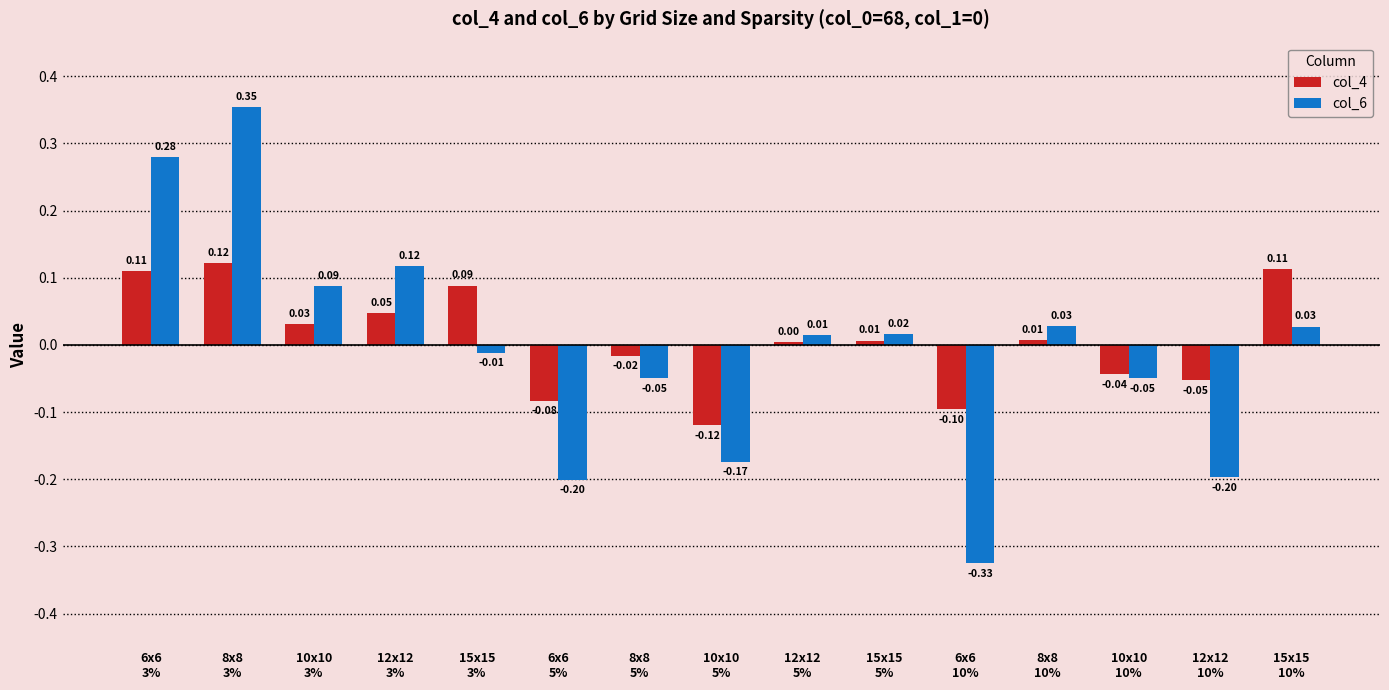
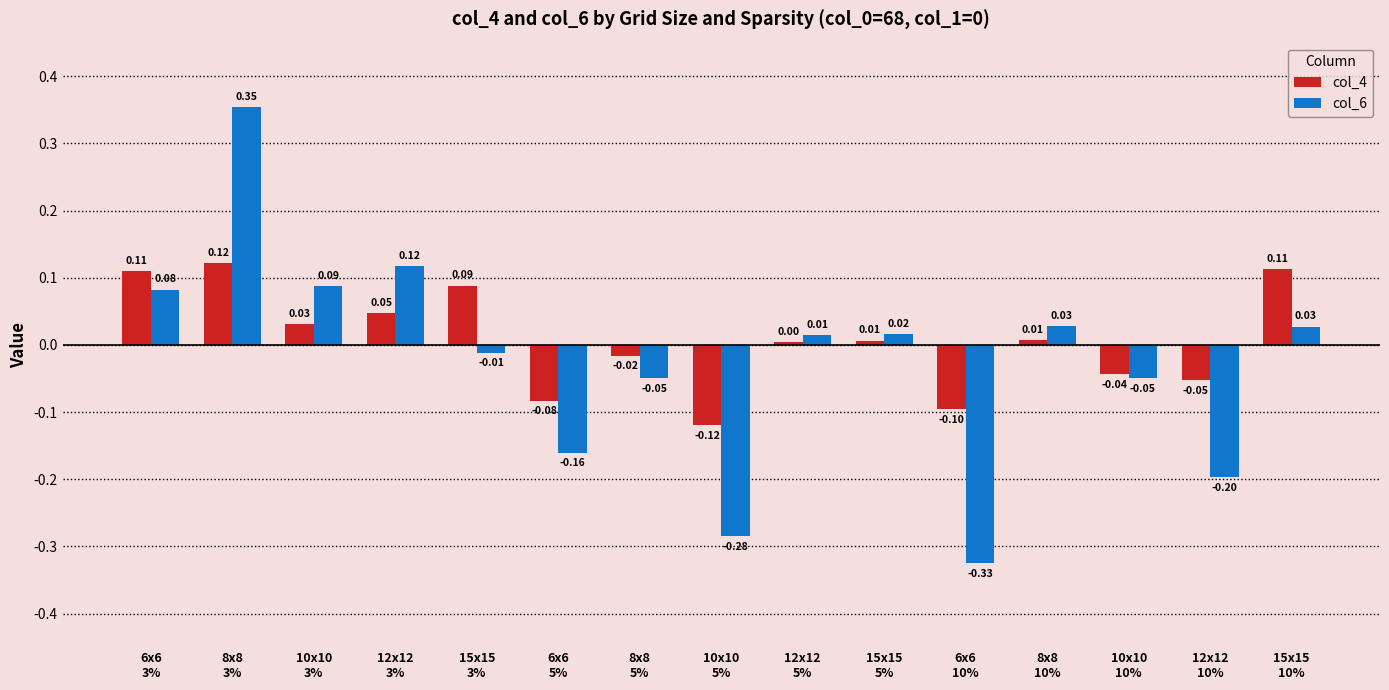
  {
    "col_4": {
      "6x6 3%": 0.11,
      "8x8 3%": 0.12,
      "10x10 3%": 0.03,
      "12x12 3%": 0.05,
      "15x15 3%": 0.09,
      "6x6 5%": -0.08,
      "8x8 5%": -0.02,
      "10x10 5%": -0.12,
      "12x12 5%": 0.00,
      "15x15 5%": 0.01,
      "6x6 10%": -0.10,
      "8x8 10%": 0.01,
      "10x10 10%": -0.04,
      "12x12 10%": -0.05,
      "15x15 10%": 0.11
    },
    "col_6": {
-     "6x6 3%": 0.28,
+     "6x6 3%": 0.08,
      "8x8 3%": 0.35,
      "10x10 3%": 0.09,
      "12x12 3%": 0.12,
      "15x15 3%": -0.01,
-     "6x6 5%": -0.20,
+     "6x6 5%": -0.16,
      "8x8 5%": -0.05,
-     "10x10 5%": -0.17,
+     "10x10 5%": -0.28,
      "12x12 5%": 0.01,
      "15x15 5%": 0.02,
      "6x6 10%": -0.33,
      "8x8 10%": 0.03,
      "10x10 10%": -0.05,
      "12x12 10%": -0.20,
      "15x15 10%": 0.03
    }
  }
